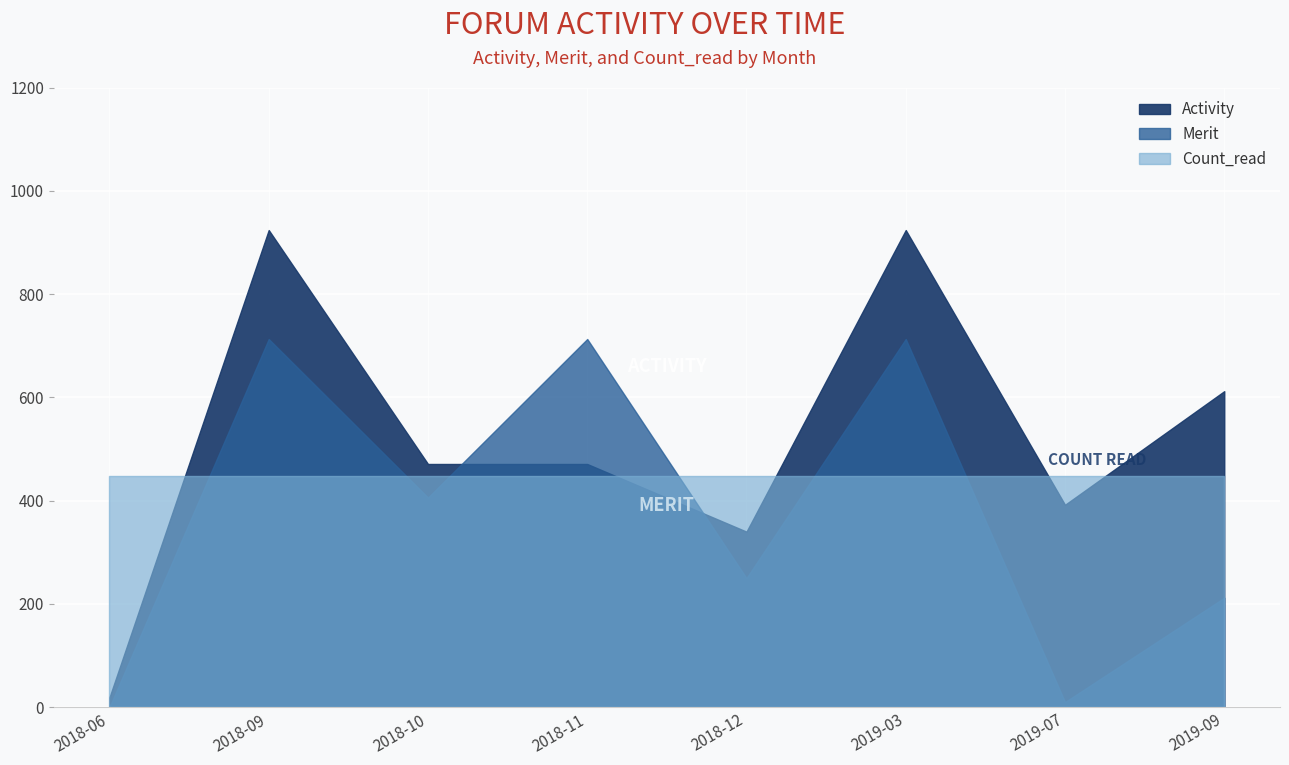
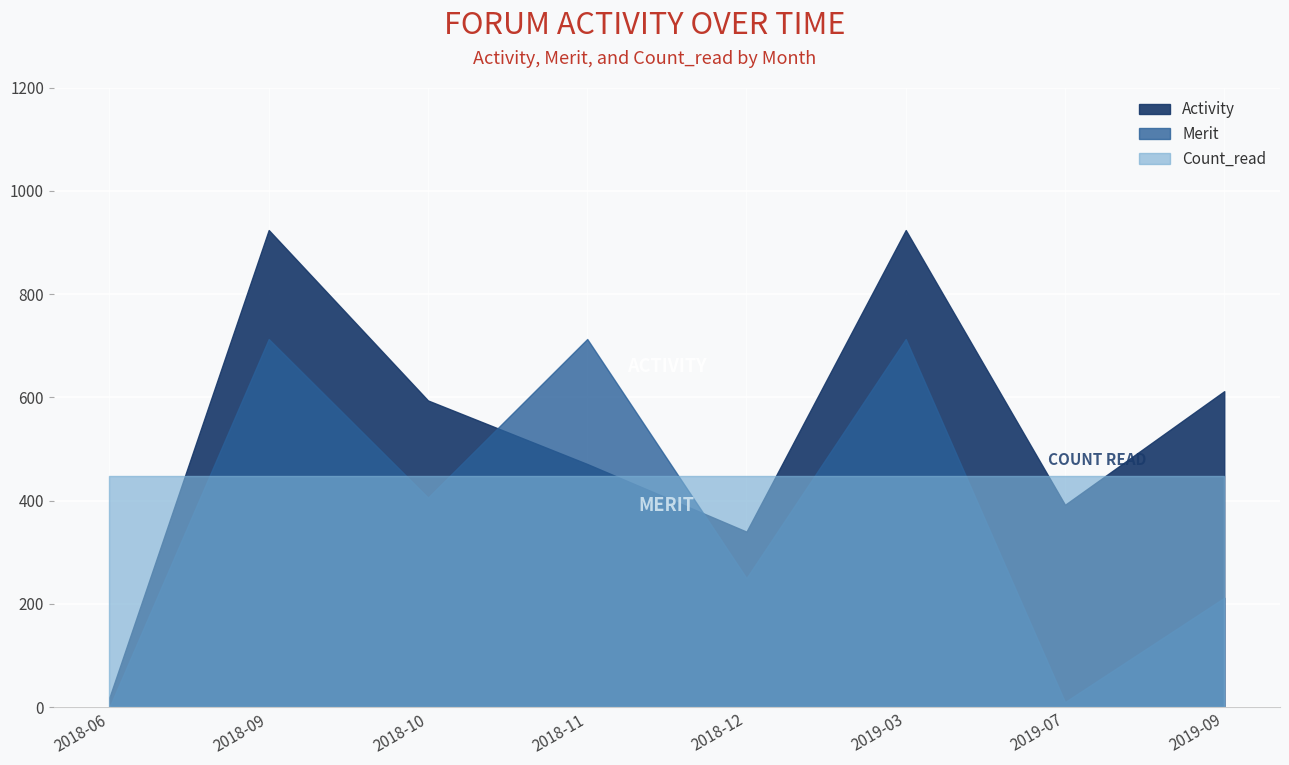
  {
    "Activity": {
      "2018-06": 20,
      "2018-09": 920,
-     "2018-10": 470,
+     "2018-10": 590,
      "2018-11": 470,
      "2018-12": 340,
      "2019-03": 920,
      "2019-07": 390,
      "2019-09": 610
    },
    "Merit": {
      "2018-06": 0,
      "2018-09": 710,
      "2018-10": 410,
      "2018-11": 710,
      "2018-12": 250,
      "2019-03": 710,
      "2019-07": 10,
      "2019-09": 210
    },
    "Count_read": {
      "2018-06": 450,
      "2018-09": 450,
      "2018-10": 450,
      "2018-11": 450,
      "2018-12": 450,
      "2019-03": 450,
      "2019-07": 450,
      "2019-09": 450
    }
  }
